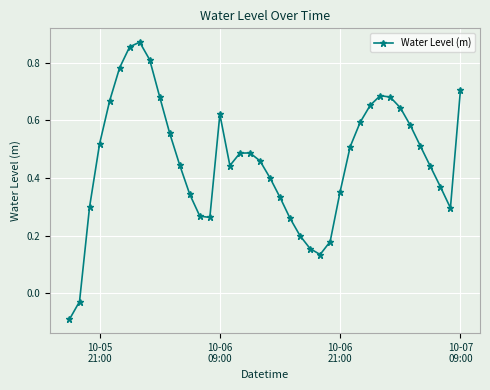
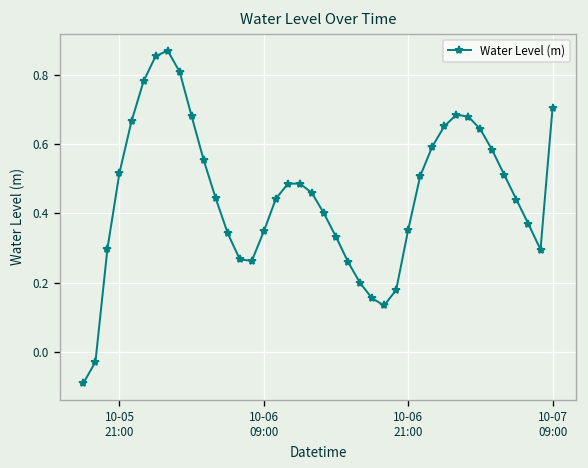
  {
    "10-05 21:00": 0.52,
-   "10-06 09:00": 0.62,
+   "10-06 09:00": 0.35,
    "10-06 21:00": 0.35,
    "10-07 09:00": 0.70
  }
